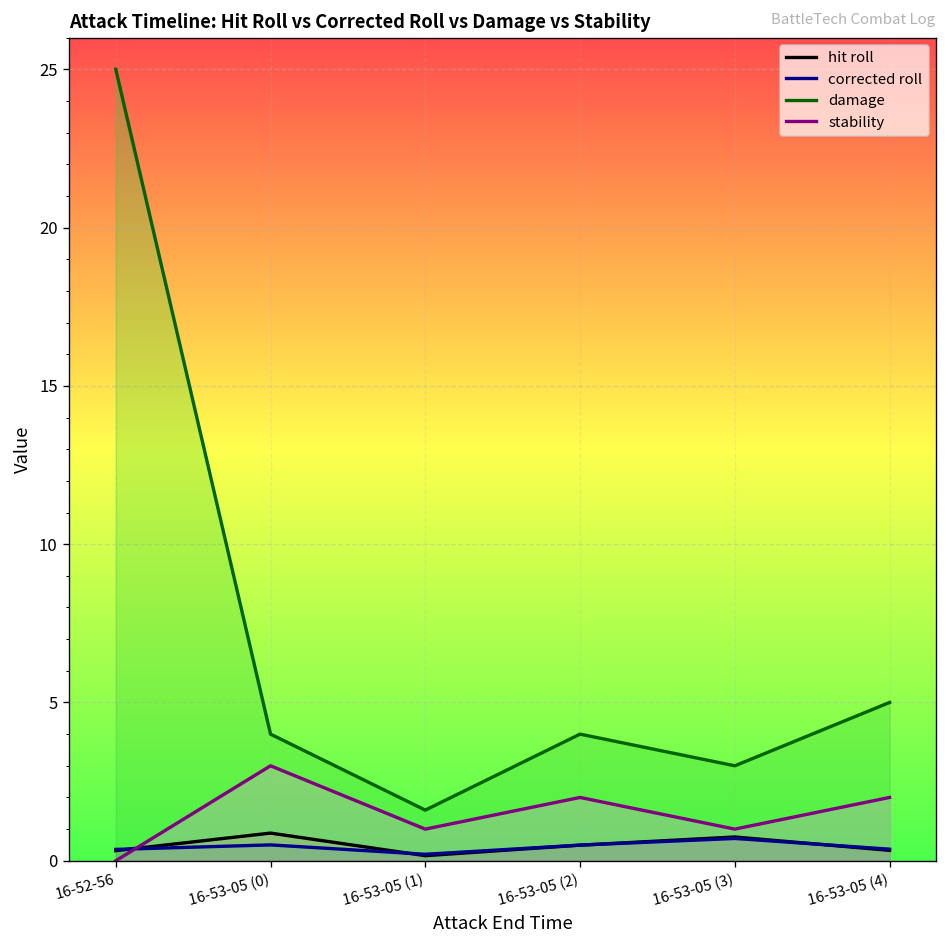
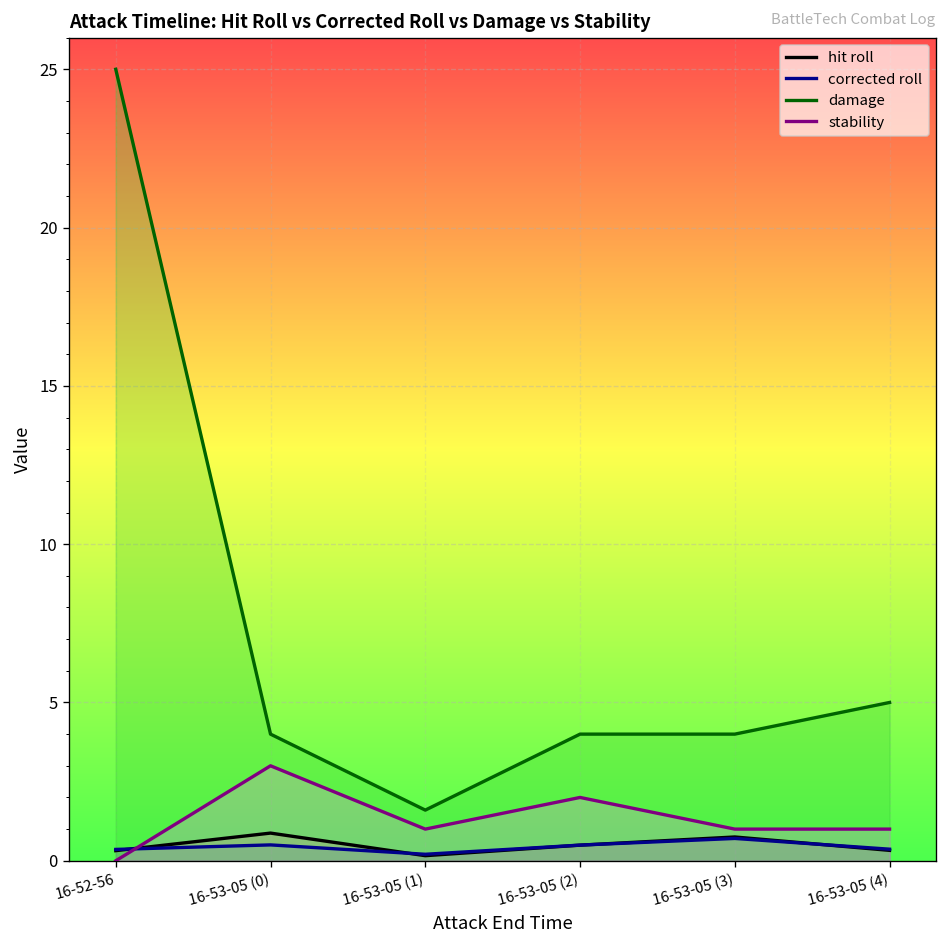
  {
    "hit roll": {
      "16-53-05 (0)": 0.9
    },
    "corrected roll": {
      "16-53-05 (0)": 0.5
    },
    "damage": {
      "16-52-56": 25,
      "16-53-05 (0)": 4,
      "16-53-05 (1)": 1.6,
      "16-53-05 (2)": 4,
-     "16-53-05 (3)": 3,
+     "16-53-05 (3)": 4,
      "16-53-05 (4)": 5
    },
    "stability": {
      "16-52-56": 0,
      "16-53-05 (0)": 3,
      "16-53-05 (1)": 1,
      "16-53-05 (2)": 2,
      "16-53-05 (3)": 1,
-     "16-53-05 (4)": 2
+     "16-53-05 (4)": 1
    }
  }
